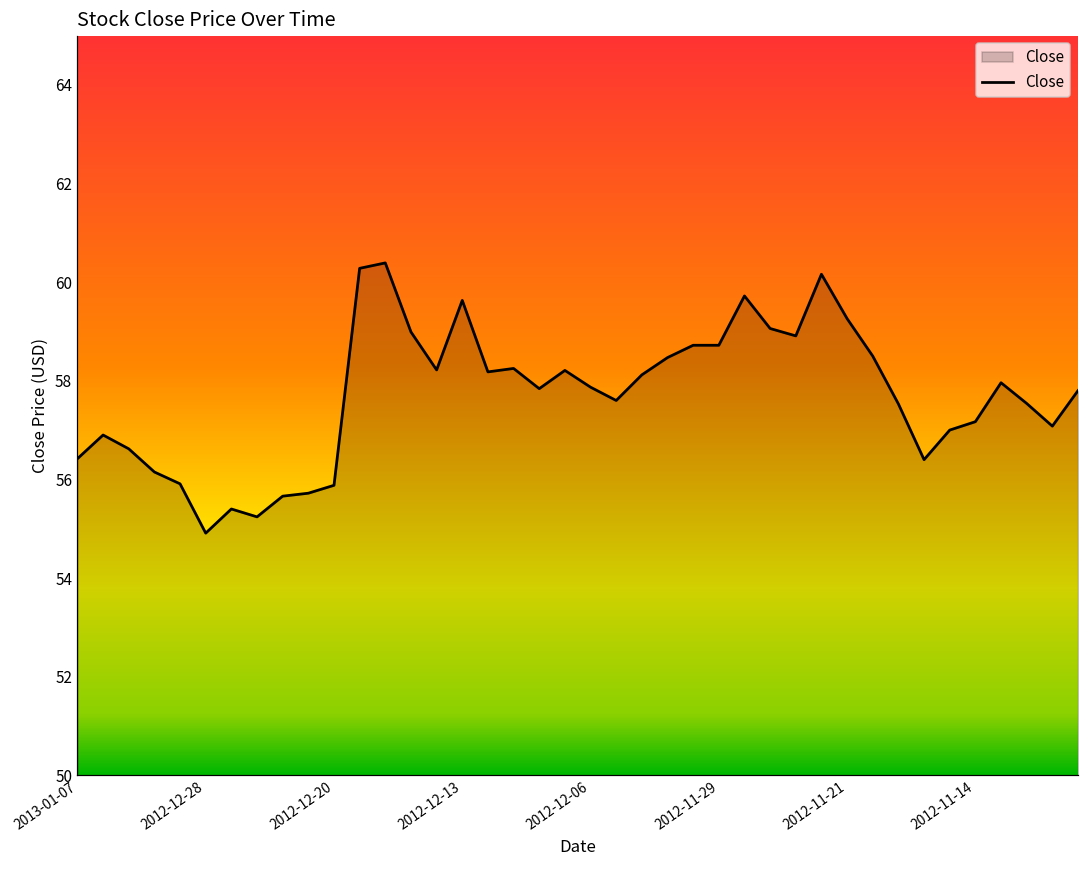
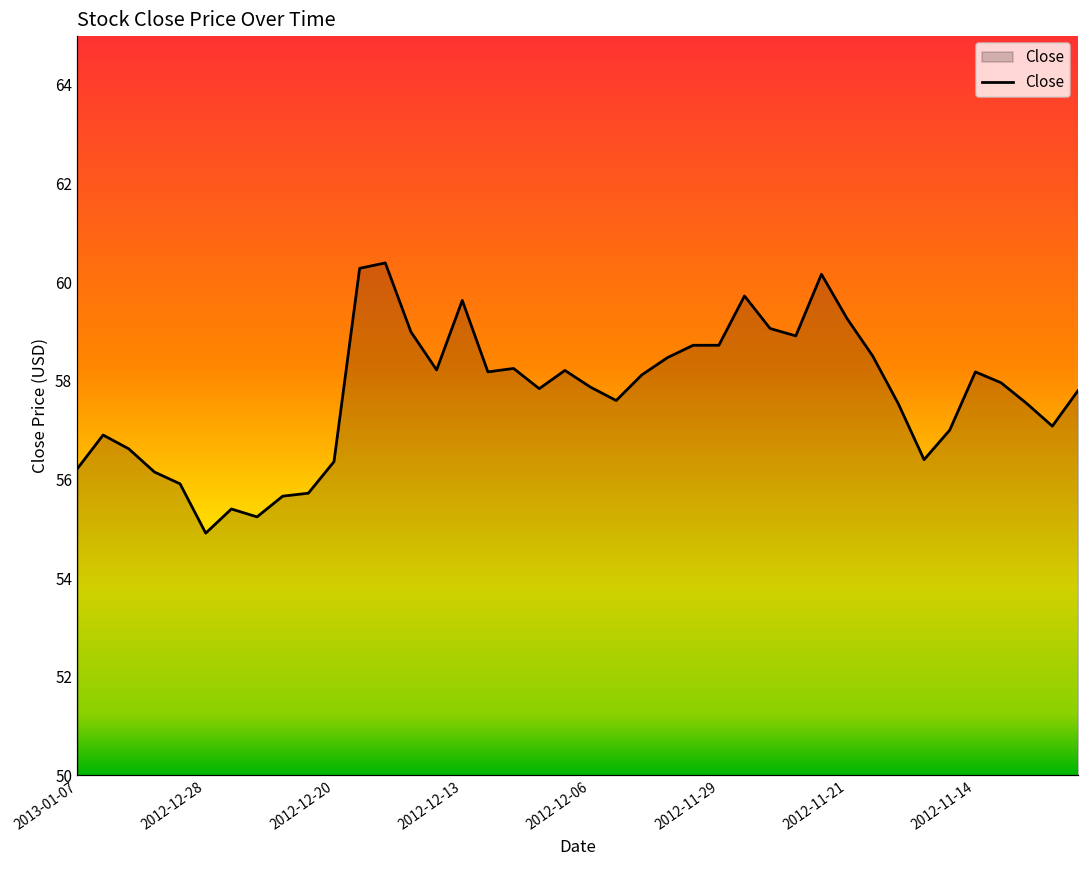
  {
-   "2013-01-07": 56.4,
+   "2013-01-07": 56.2,
    "2012-12-28": 54.9,
-   "2012-12-20": 55.9,
+   "2012-12-20": 56.4,
    "2012-12-13": 59.6,
    "2012-12-06": 57.9,
    "2012-11-29": 58.7,
    "2012-11-21": 59.3,
-   "2012-11-14": 57.2
+   "2012-11-14": 58.2
  }
